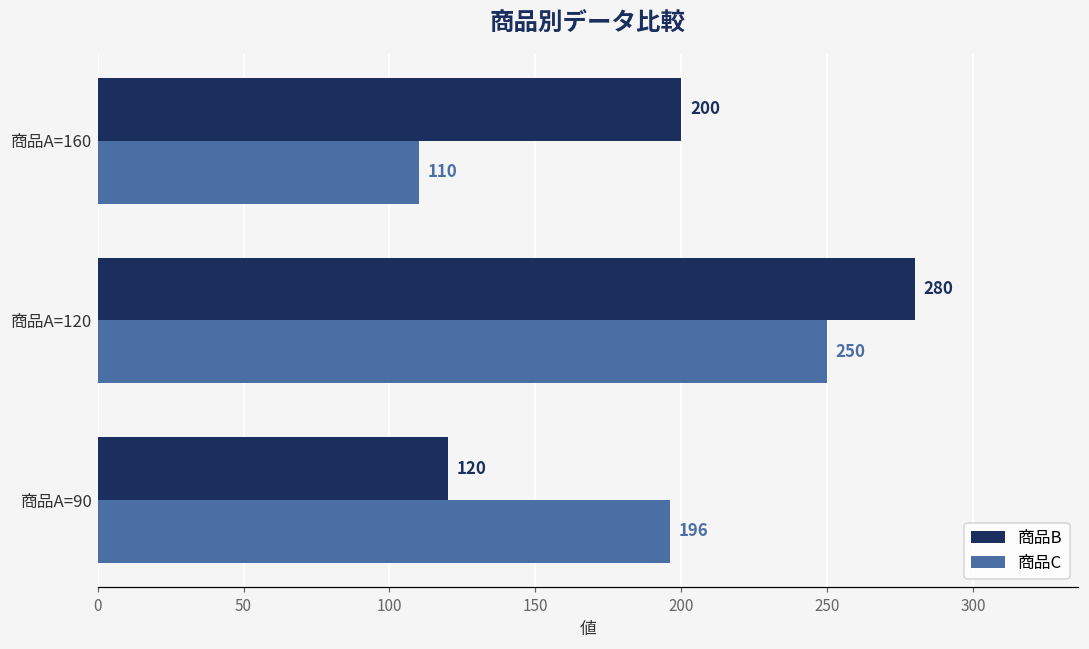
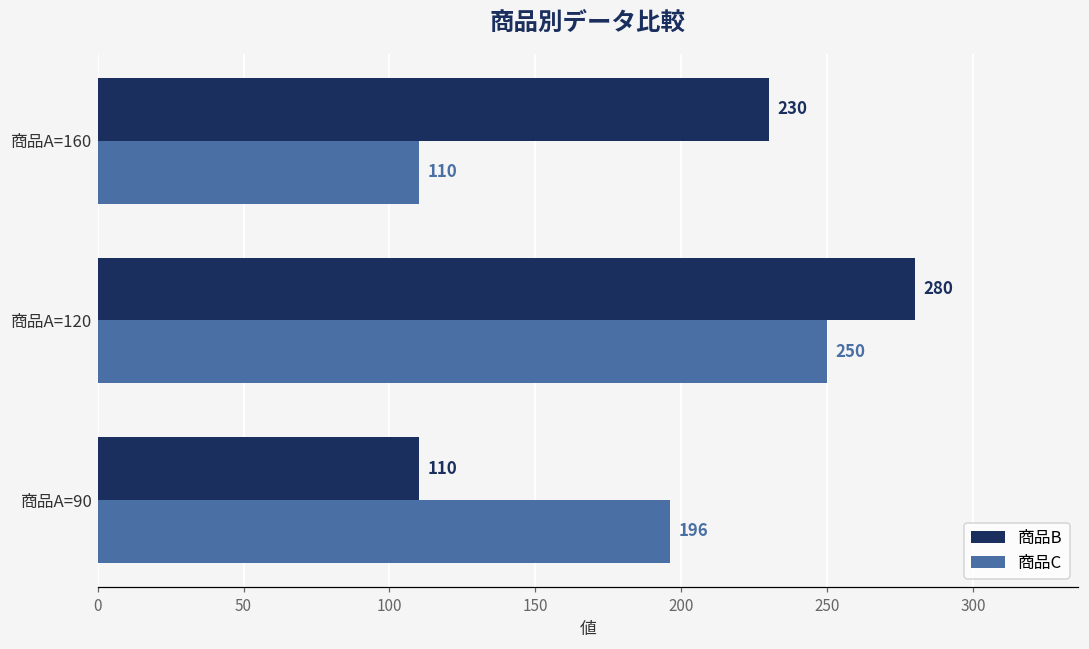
  {
    "商品B": {
-     "商品A=160": 200,
+     "商品A=160": 230,
      "商品A=120": 280,
-     "商品A=90": 120
+     "商品A=90": 110
    },
    "商品C": {
      "商品A=160": 110,
      "商品A=120": 250,
      "商品A=90": 196
    }
  }
